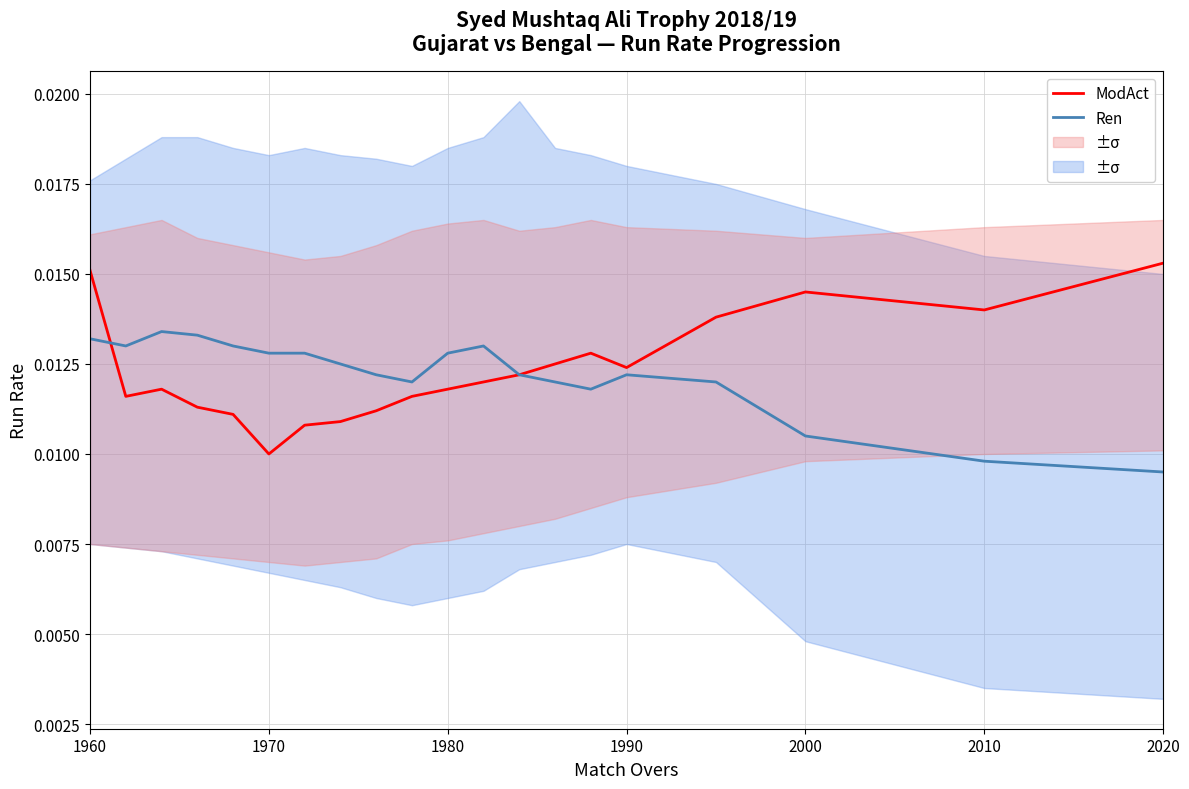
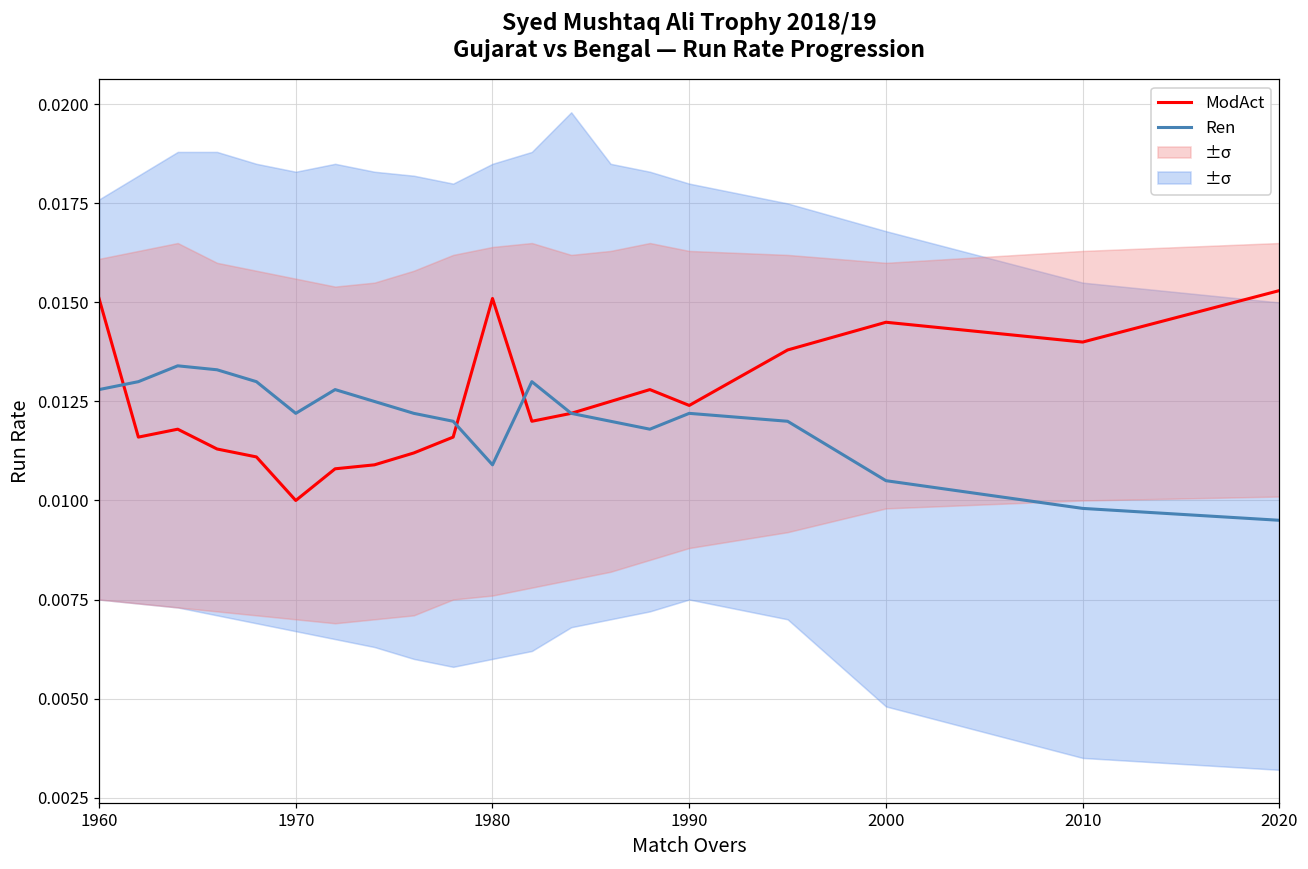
  {
    "ModAct": {
      "1960": 0.0151,
      "1970": 0.0100,
-     "1980": 0.0118,
+     "1980": 0.0151,
      "1990": 0.0124,
      "2000": 0.0145,
      "2010": 0.0140,
      "2020": 0.0153
    },
    "Ren": {
-     "1960": 0.0132,
-     "1970": 0.0128,
-     "1980": 0.0128,
+     "1960": 0.0128,
+     "1970": 0.0122,
+     "1980": 0.0109,
      "1990": 0.0122,
      "2000": 0.0105,
      "2010": 0.0098,
      "2020": 0.0095
    }
  }
